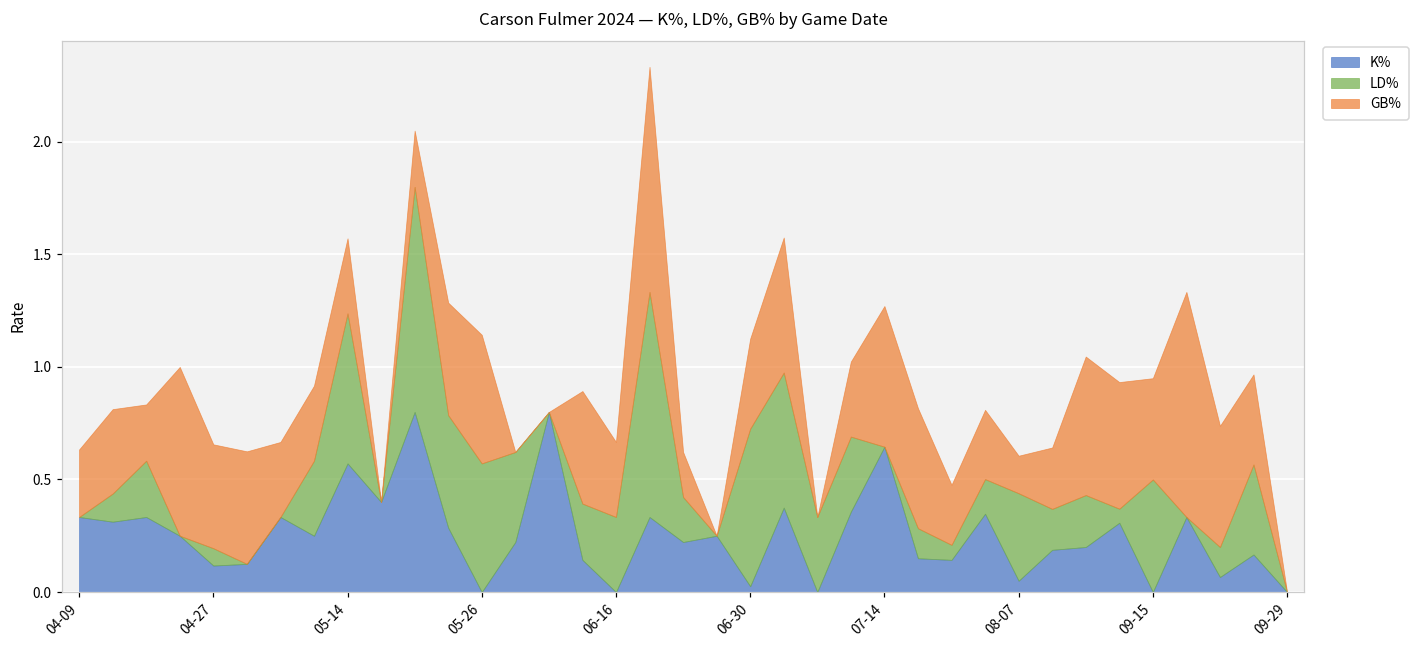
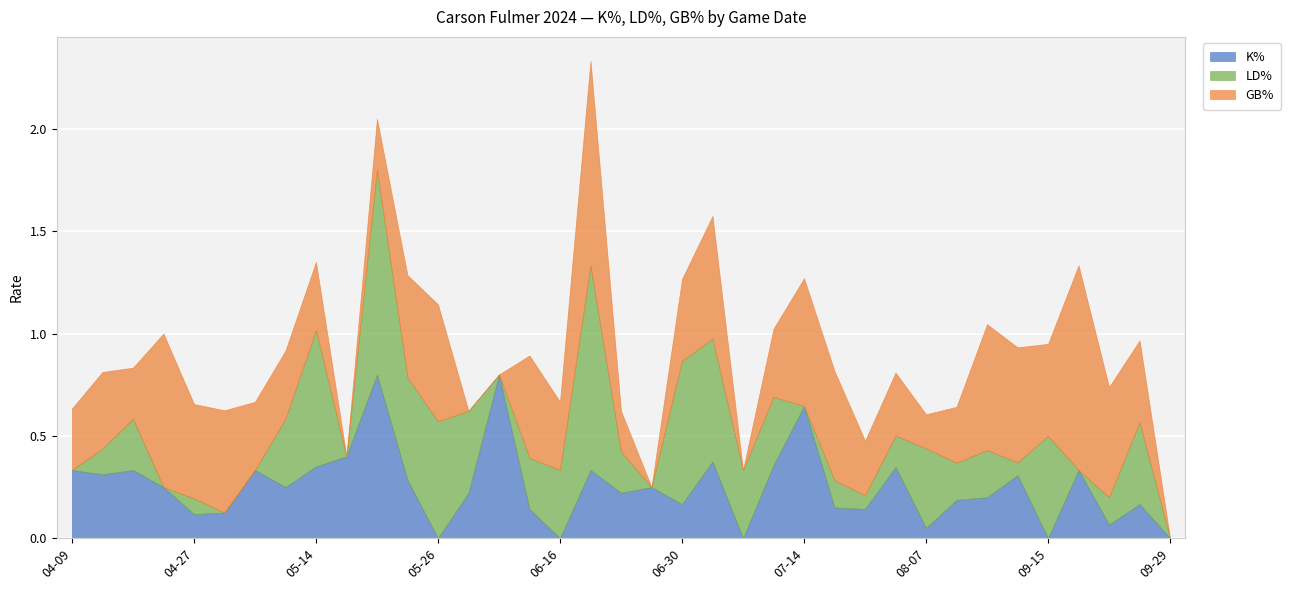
  {
    "K%": {
      "04-27": 0.12,
-     "05-14": 0.57,
+     "05-14": 0.35,
      "05-26": 0.00,
      "06-16": 0.00,
-     "06-30": 0.03,
+     "06-30": 0.17,
      "08-07": 0.05,
      "09-15": 0.00
    },
    "LD%": {
      "04-27": 0.08,
      "05-14": 0.67,
      "05-26": 0.57,
      "06-16": 0.33,
      "06-30": 0.70,
      "08-07": 0.39,
      "09-15": 0.50
    },
    "GB%": {
      "04-09": 0.30,
      "04-27": 0.46,
      "05-14": 0.33,
      "05-26": 0.57,
      "06-16": 0.33,
      "06-30": 0.40,
      "07-14": 0.63,
      "08-07": 0.17,
      "09-15": 0.45
    }
  }
